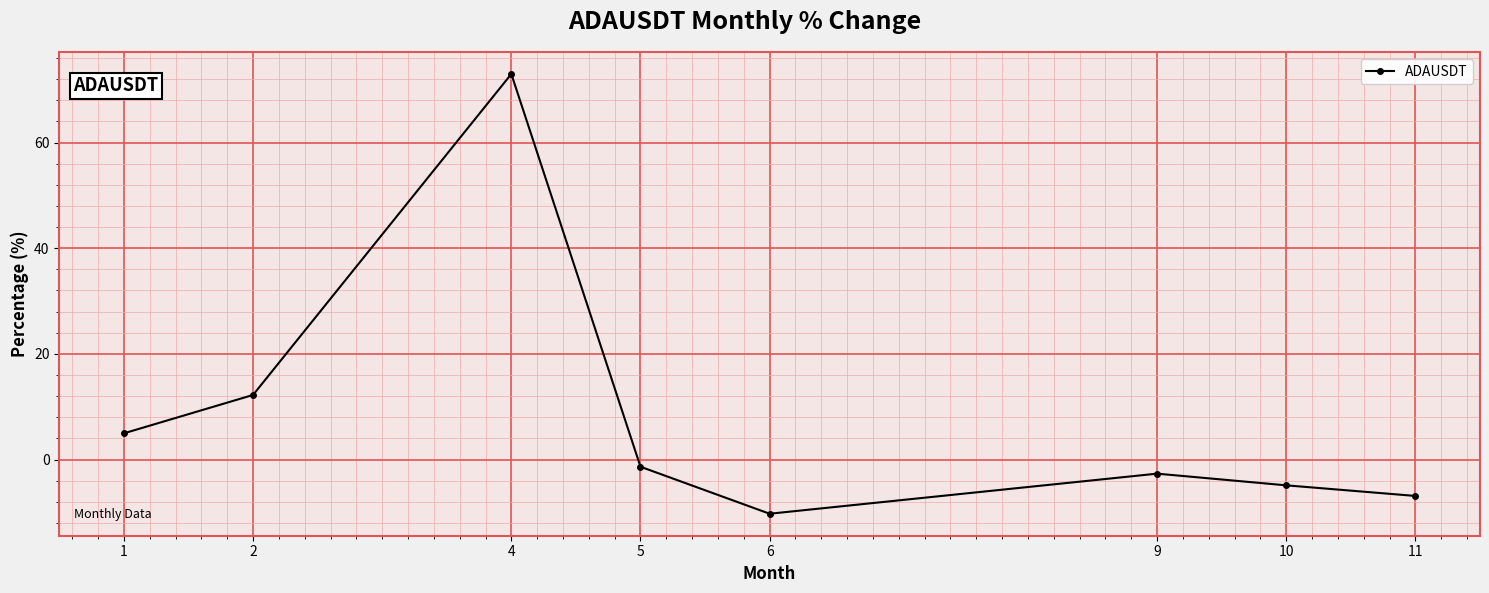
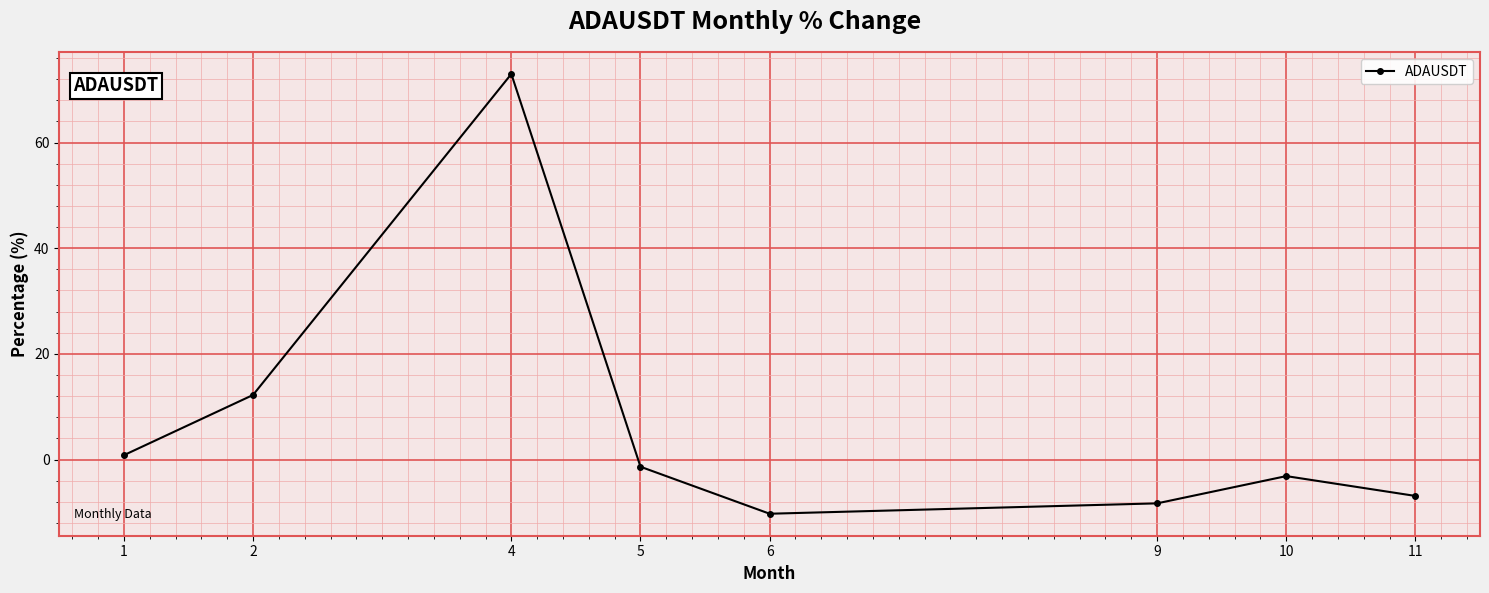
  {
-   "1": 5,
+   "1": 1,
    "2": 12,
    "4": 73,
    "5": -1,
    "6": -10,
-   "9": -3,
-   "10": -5,
+   "9": -8,
+   "10": -3,
    "11": -7
  }
